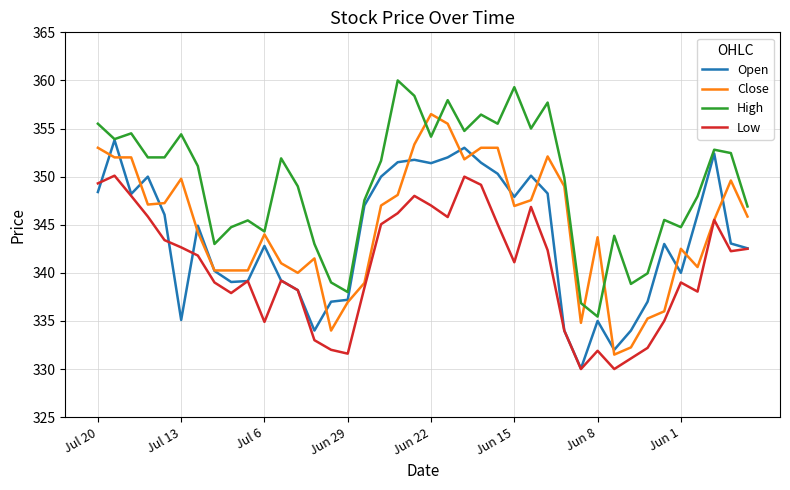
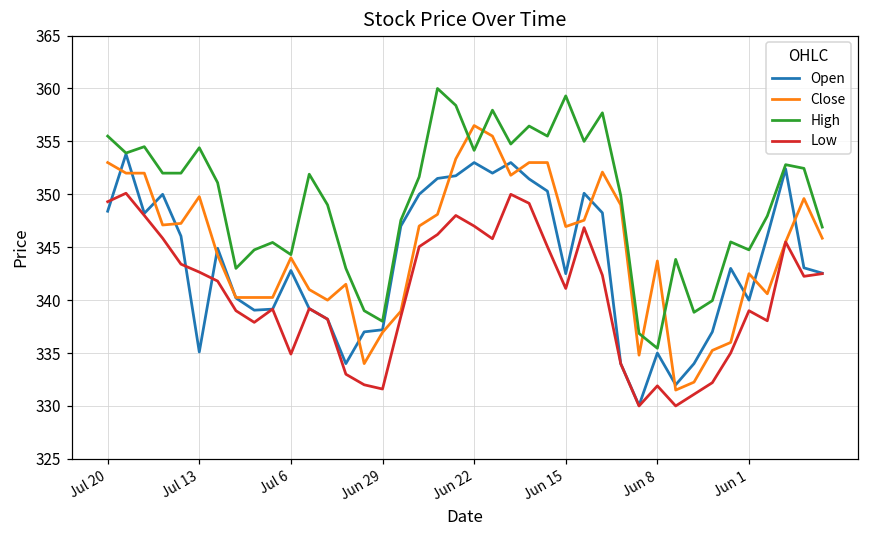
  {
    "Open": {
      "Jul 20": 348,
      "Jul 13": 335,
      "Jul 6": 343,
-     "Jun 22": 351,
-     "Jun 15": 348,
+     "Jun 22": 353,
+     "Jun 15": 343,
      "Jun 8": 335,
      "Jun 1": 340
    },
    "Close": {
      "Jul 20": 353,
      "Jul 13": 350,
      "Jul 6": 344,
      "Jun 22": 357,
      "Jun 15": 347,
      "Jun 8": 344,
      "Jun 1": 343
    },
    "High": {
      "Jul 20": 356,
      "Jul 13": 354,
      "Jul 6": 344,
      "Jun 29": 338,
      "Jun 22": 354,
      "Jun 15": 359,
      "Jun 8": 335,
      "Jun 1": 345
    },
    "Low": {
      "Jul 20": 349,
      "Jul 13": 343,
      "Jul 6": 335,
      "Jun 29": 332,
      "Jun 22": 347,
      "Jun 15": 341,
      "Jun 8": 332,
      "Jun 1": 339
    }
  }
